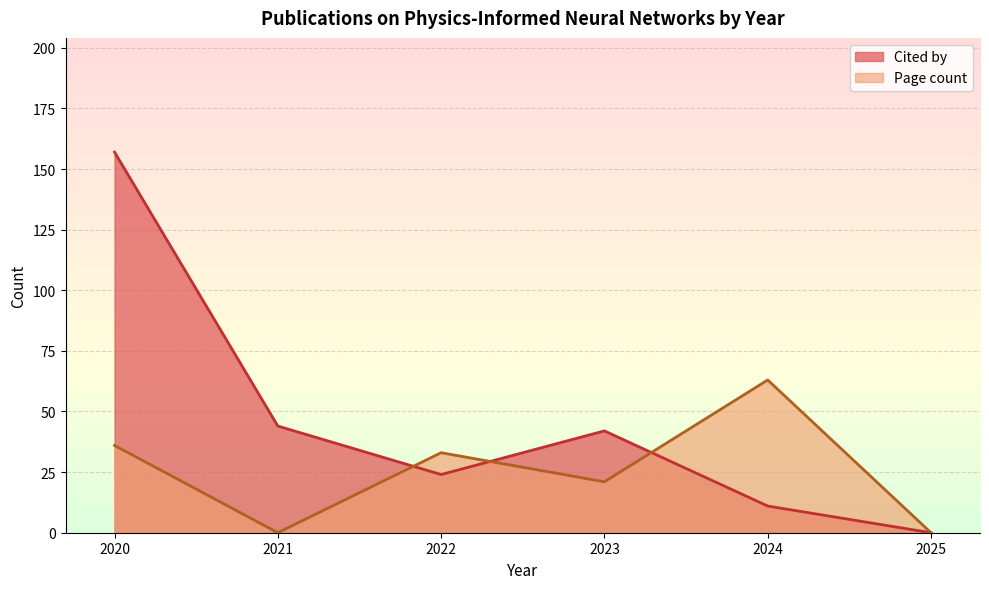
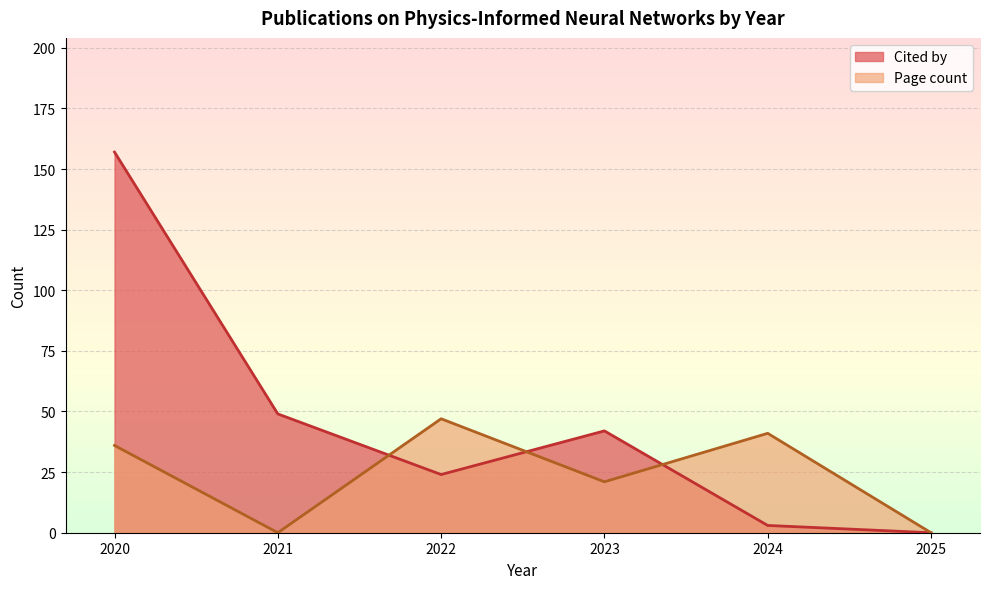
  {
    "Cited by": {
      "2020": 157,
-     "2021": 44,
+     "2021": 49,
      "2022": 24,
      "2023": 42,
-     "2024": 11
+     "2024": 3
    },
    "Page count": {
      "2020": 36,
      "2021": 0,
-     "2022": 33,
+     "2022": 47,
      "2023": 21,
-     "2024": 63
+     "2024": 41
    }
  }
